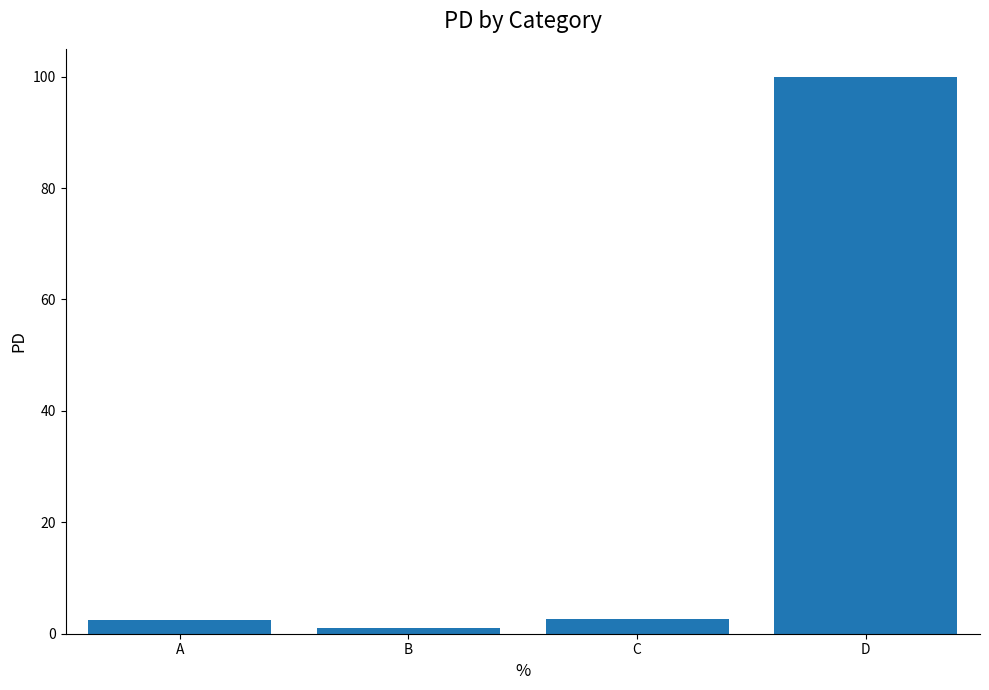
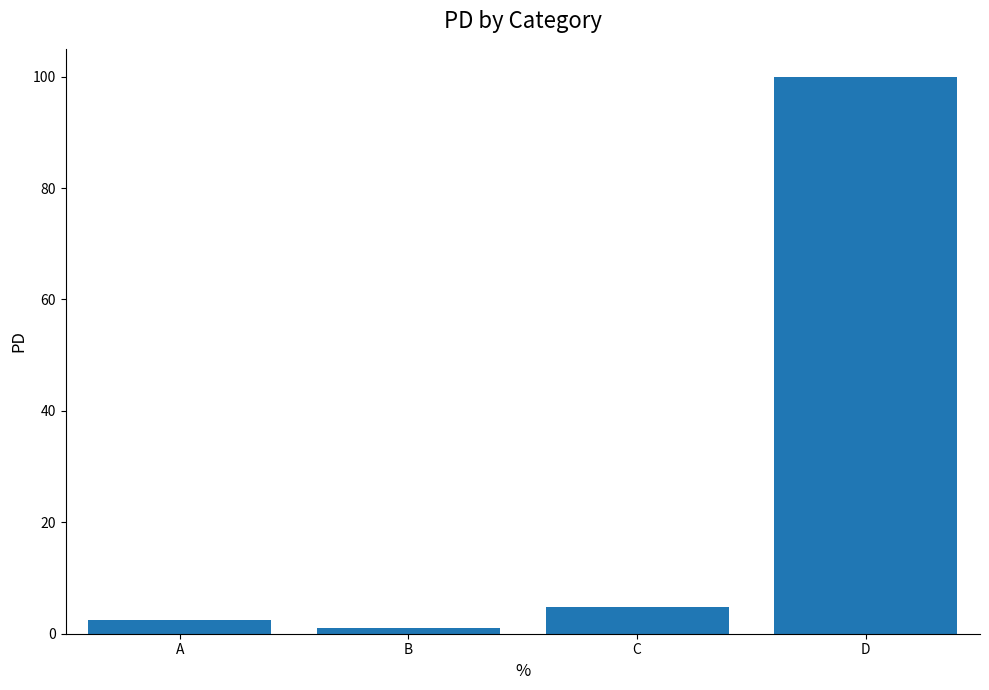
  {
    "A": 2,
    "B": 1,
-   "C": 3,
+   "C": 5,
    "D": 100
  }
